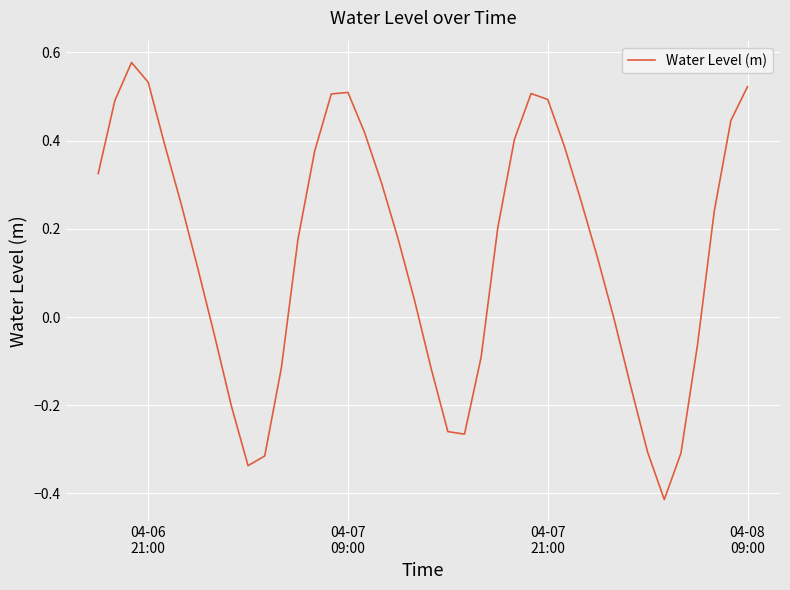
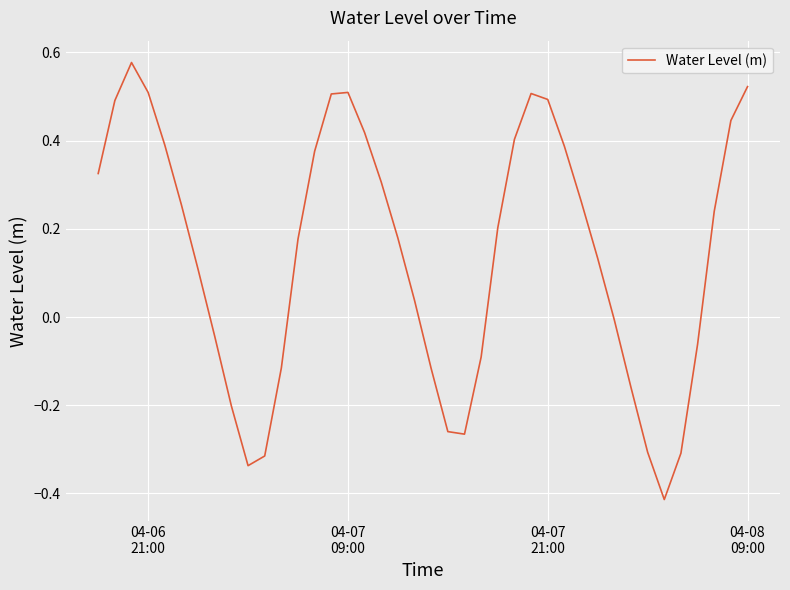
  {
-   "04-06 21:00": 0.53,
+   "04-06 21:00": 0.51,
    "04-07 09:00": 0.51,
    "04-07 21:00": 0.49,
    "04-08 09:00": 0.52
  }
